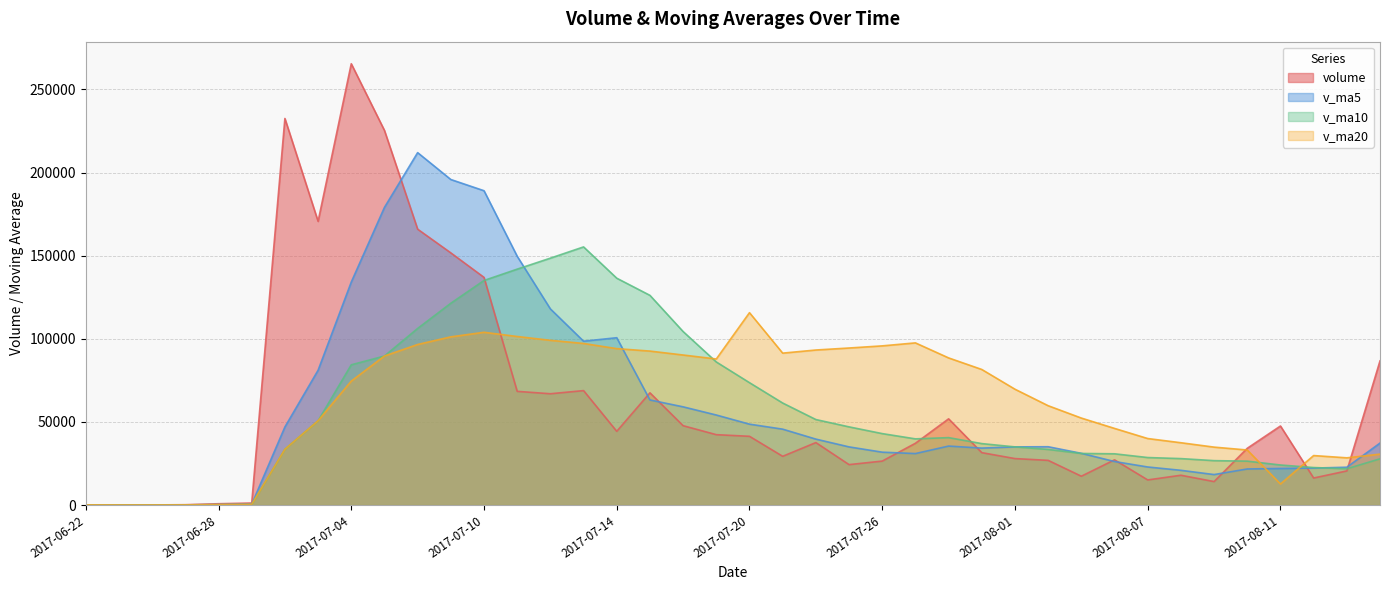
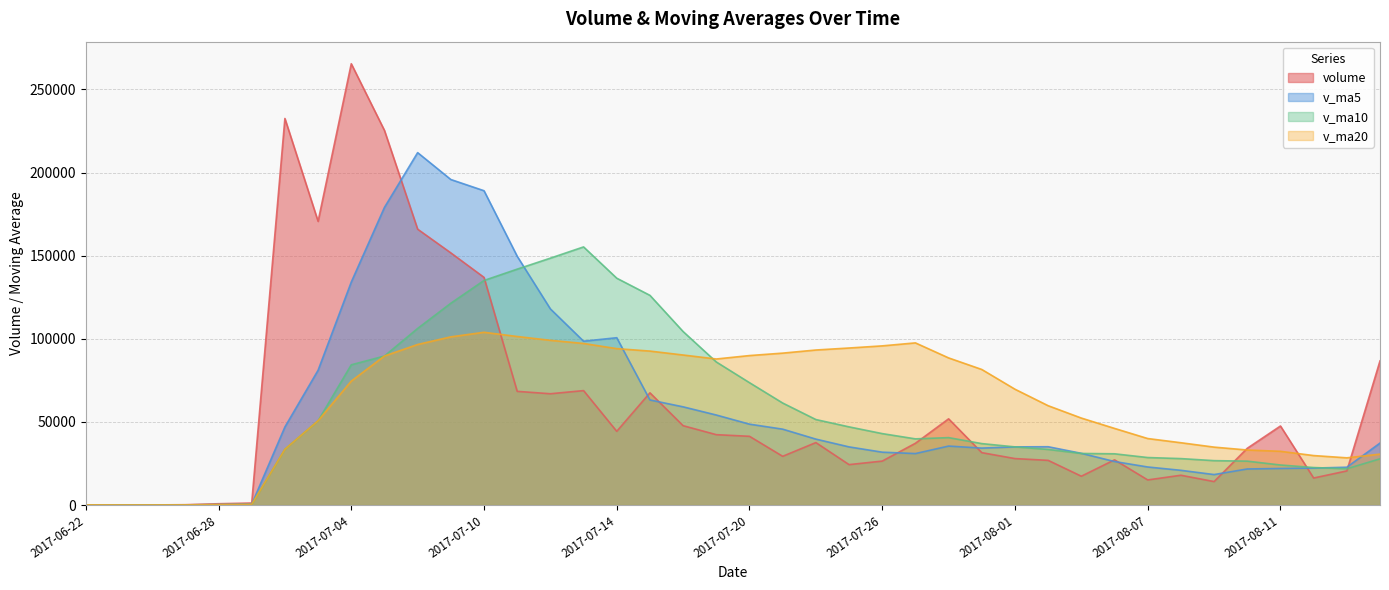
  {
    "volume": {
      "2017-07-04": 265000,
      "2017-07-10": 137000,
      "2017-07-14": 44000,
      "2017-07-20": 41000,
      "2017-07-26": 26000,
      "2017-08-01": 28000,
      "2017-08-07": 15000,
      "2017-08-11": 48000
    },
    "v_ma5": {
      "2017-07-04": 134000,
      "2017-07-10": 189000,
      "2017-07-14": 101000,
      "2017-07-20": 49000,
      "2017-07-26": 32000,
      "2017-08-07": 23000,
      "2017-08-11": 22000
    },
    "v_ma10": {
      "2017-07-04": 84000,
      "2017-07-10": 135000,
      "2017-07-14": 136000,
      "2017-07-20": 74000,
      "2017-07-26": 43000,
      "2017-08-07": 29000,
      "2017-08-11": 24000
    },
    "v_ma20": {
      "2017-07-04": 75000,
      "2017-07-10": 104000,
      "2017-07-14": 94000,
-     "2017-07-20": 116000,
+     "2017-07-20": 90000,
      "2017-07-26": 96000,
      "2017-08-01": 70000,
      "2017-08-07": 40000,
-     "2017-08-11": 13000
+     "2017-08-11": 32000
    }
  }
